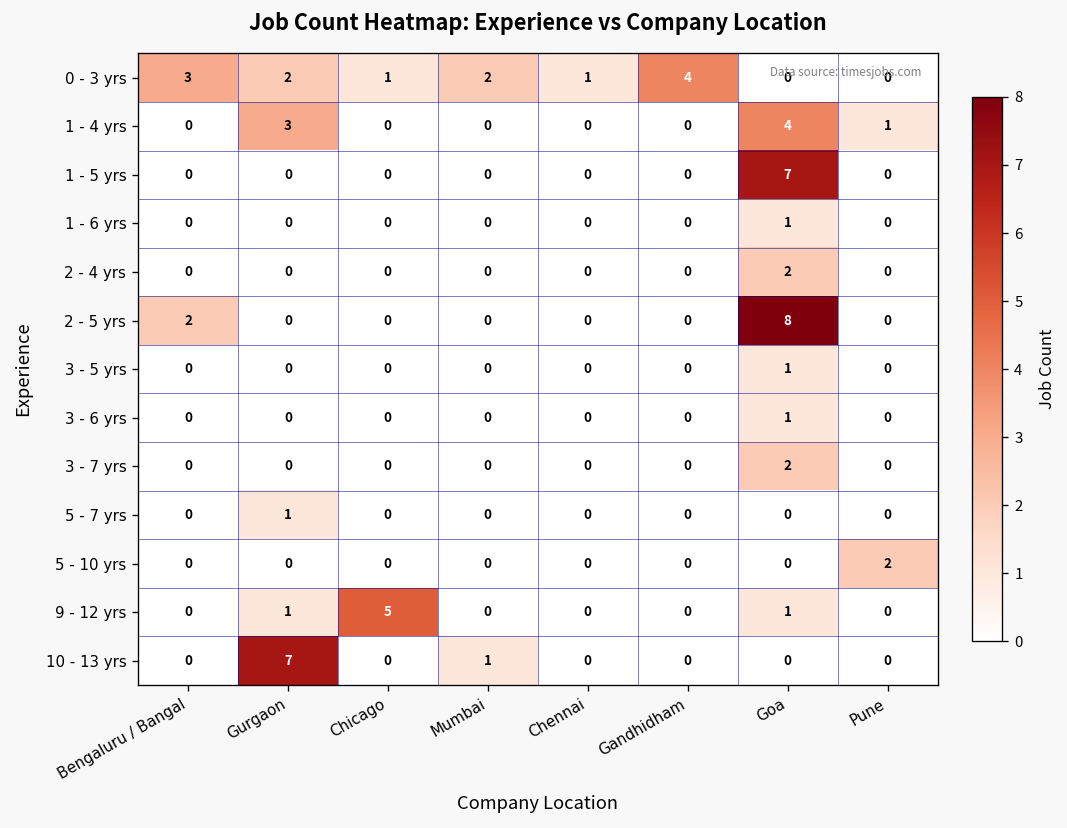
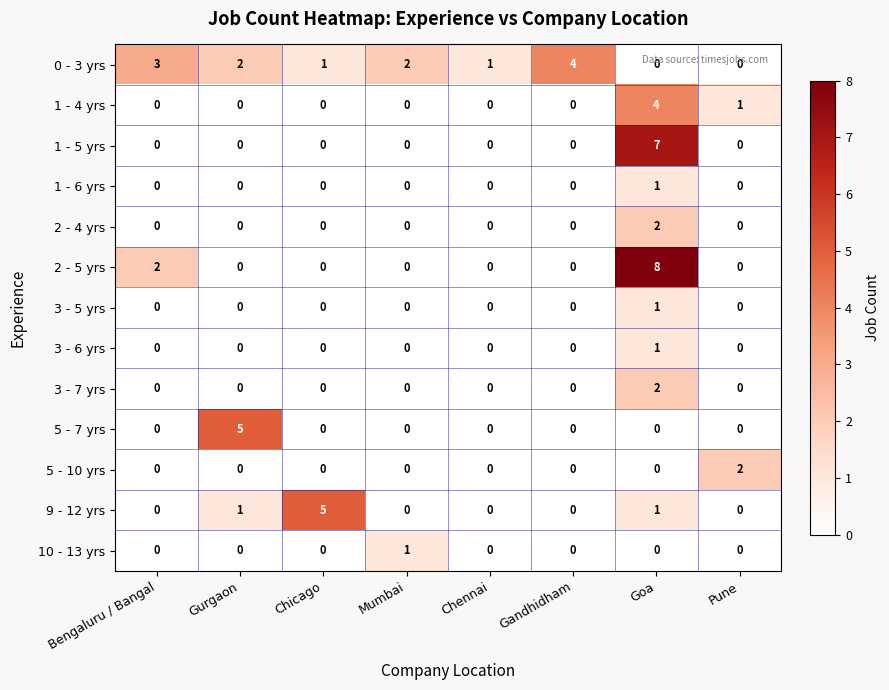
  {
    "0 - 3 yrs": {
      "Bengaluru / Bangal": 3,
      "Gurgaon": 2,
      "Chicago": 1,
      "Mumbai": 2,
      "Chennai": 1,
      "Gandhidham": 4
    },
    "1 - 4 yrs": {
      "Bengaluru / Bangal": 0,
-     "Gurgaon": 3,
+     "Gurgaon": 0,
      "Chicago": 0,
      "Mumbai": 0,
      "Chennai": 0,
      "Gandhidham": 0,
      "Goa": 4,
      "Pune": 1
    },
    "1 - 5 yrs": {
      "Bengaluru / Bangal": 0,
      "Gurgaon": 0,
      "Chicago": 0,
      "Mumbai": 0,
      "Chennai": 0,
      "Gandhidham": 0,
      "Goa": 7,
      "Pune": 0
    },
    "1 - 6 yrs": {
      "Bengaluru / Bangal": 0,
      "Gurgaon": 0,
      "Chicago": 0,
      "Mumbai": 0,
      "Chennai": 0,
      "Gandhidham": 0,
      "Goa": 1,
      "Pune": 0
    },
    "2 - 4 yrs": {
      "Bengaluru / Bangal": 0,
      "Gurgaon": 0,
      "Chicago": 0,
      "Mumbai": 0,
      "Chennai": 0,
      "Gandhidham": 0,
      "Goa": 2,
      "Pune": 0
    },
    "2 - 5 yrs": {
      "Bengaluru / Bangal": 2,
      "Gurgaon": 0,
      "Chicago": 0,
      "Mumbai": 0,
      "Chennai": 0,
      "Gandhidham": 0,
      "Goa": 8,
      "Pune": 0
    },
    "3 - 5 yrs": {
      "Bengaluru / Bangal": 0,
      "Gurgaon": 0,
      "Chicago": 0,
      "Mumbai": 0,
      "Chennai": 0,
      "Gandhidham": 0,
      "Goa": 1,
      "Pune": 0
    },
    "3 - 6 yrs": {
      "Bengaluru / Bangal": 0,
      "Gurgaon": 0,
      "Chicago": 0,
      "Mumbai": 0,
      "Chennai": 0,
      "Gandhidham": 0,
      "Goa": 1,
      "Pune": 0
    },
    "3 - 7 yrs": {
      "Bengaluru / Bangal": 0,
      "Gurgaon": 0,
      "Chicago": 0,
      "Mumbai": 0,
      "Chennai": 0,
      "Gandhidham": 0,
      "Goa": 2,
      "Pune": 0
    },
    "5 - 7 yrs": {
      "Bengaluru / Bangal": 0,
-     "Gurgaon": 1,
+     "Gurgaon": 5,
      "Chicago": 0,
      "Mumbai": 0,
      "Chennai": 0,
      "Gandhidham": 0,
      "Goa": 0,
      "Pune": 0
    },
    "5 - 10 yrs": {
      "Bengaluru / Bangal": 0,
      "Gurgaon": 0,
      "Chicago": 0,
      "Mumbai": 0,
      "Chennai": 0,
      "Gandhidham": 0,
      "Goa": 0,
      "Pune": 2
    },
    "9 - 12 yrs": {
      "Bengaluru / Bangal": 0,
      "Gurgaon": 1,
      "Chicago": 5,
      "Mumbai": 0,
      "Chennai": 0,
      "Gandhidham": 0,
      "Goa": 1,
      "Pune": 0
    },
    "10 - 13 yrs": {
      "Bengaluru / Bangal": 0,
-     "Gurgaon": 7,
+     "Gurgaon": 0,
      "Chicago": 0,
      "Mumbai": 1,
      "Chennai": 0,
      "Gandhidham": 0,
      "Goa": 0,
      "Pune": 0
    }
  }
